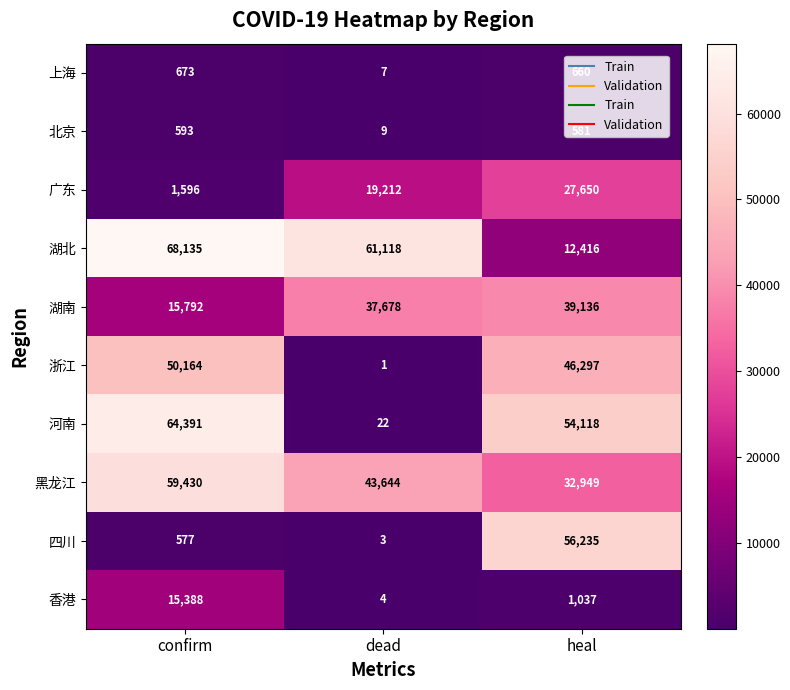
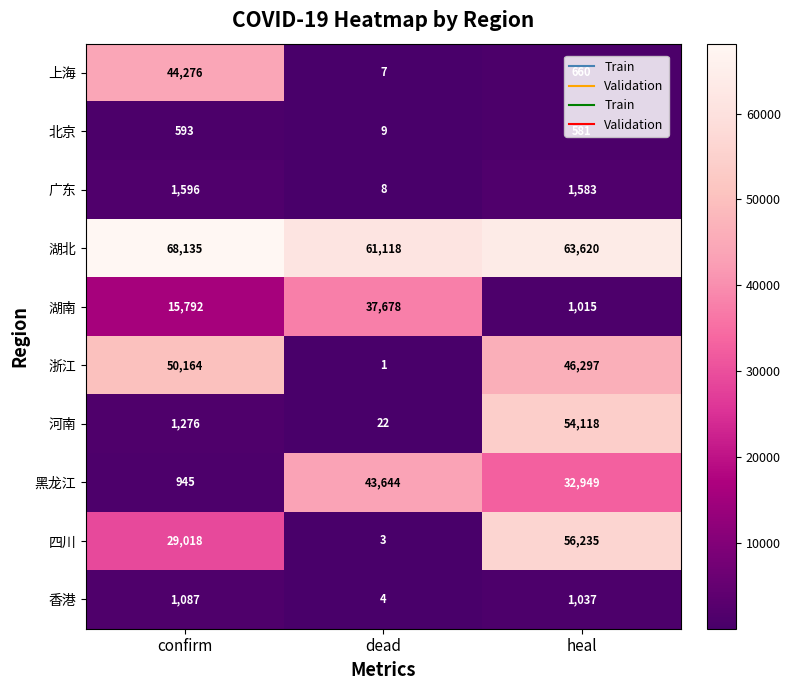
  {
    "上海": {
-     "confirm": "673",
+     "confirm": "44,276",
      "dead": "7"
    },
    "北京": {
      "confirm": "593",
      "dead": "9"
    },
    "广东": {
      "confirm": "1,596",
-     "dead": "19,212",
-     "heal": "27,650"
+     "dead": "8",
+     "heal": "1,583"
    },
    "湖北": {
      "confirm": "68,135",
      "dead": "61,118",
-     "heal": "12,416"
+     "heal": "63,620"
    },
    "湖南": {
      "confirm": "15,792",
      "dead": "37,678",
-     "heal": "39,136"
+     "heal": "1,015"
    },
    "浙江": {
      "confirm": "50,164",
      "dead": "1",
      "heal": "46,297"
    },
    "河南": {
-     "confirm": "64,391",
+     "confirm": "1,276",
      "dead": "22",
      "heal": "54,118"
    },
    "黑龙江": {
-     "confirm": "59,430",
+     "confirm": "945",
      "dead": "43,644",
      "heal": "32,949"
    },
    "四川": {
-     "confirm": "577",
+     "confirm": "29,018",
      "dead": "3",
      "heal": "56,235"
    },
    "香港": {
-     "confirm": "15,388",
+     "confirm": "1,087",
      "dead": "4",
      "heal": "1,037"
    }
  }
